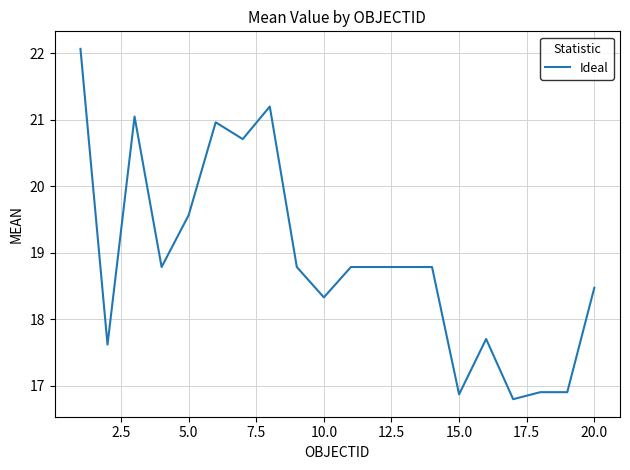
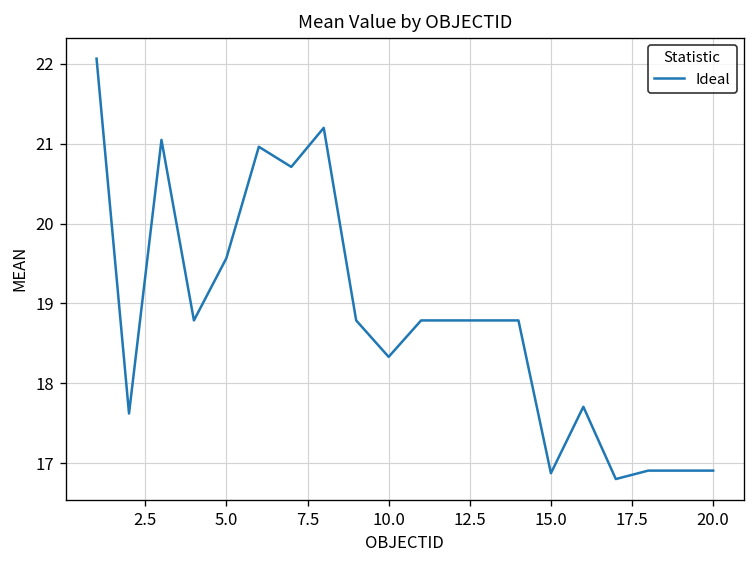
  {
    "5.0": 19.6,
    "10.0": 18.3,
    "15.0": 16.9,
-   "20.0": 18.5
+   "20.0": 16.9
  }
